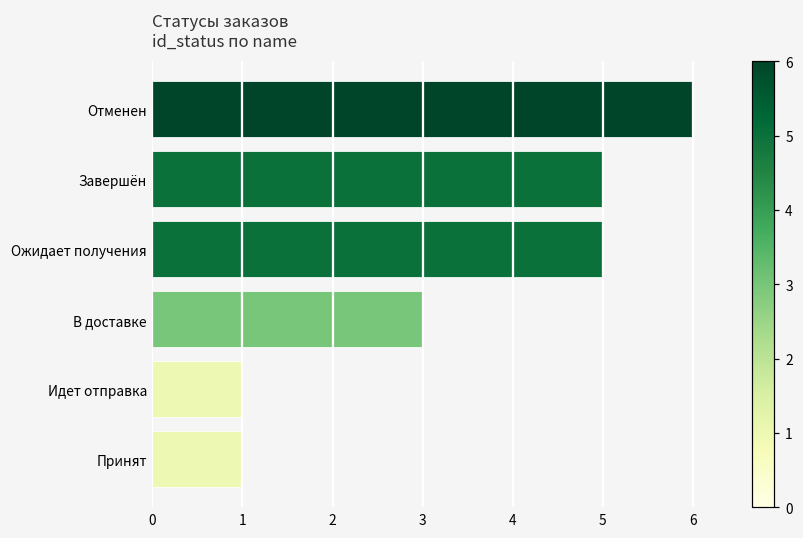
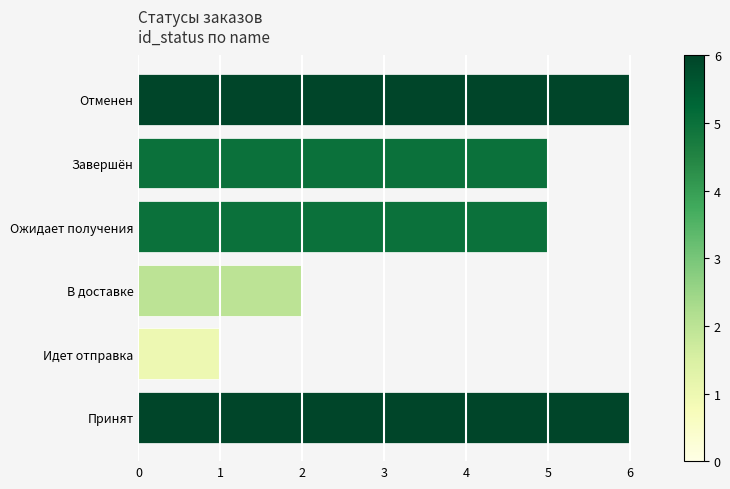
  {
    "Отменен": 6,
    "Завершён": 5,
    "Ожидает получения": 5,
-   "В доставке": 3,
+   "В доставке": 2,
    "Идет отправка": 1,
-   "Принят": 1
+   "Принят": 6
  }
